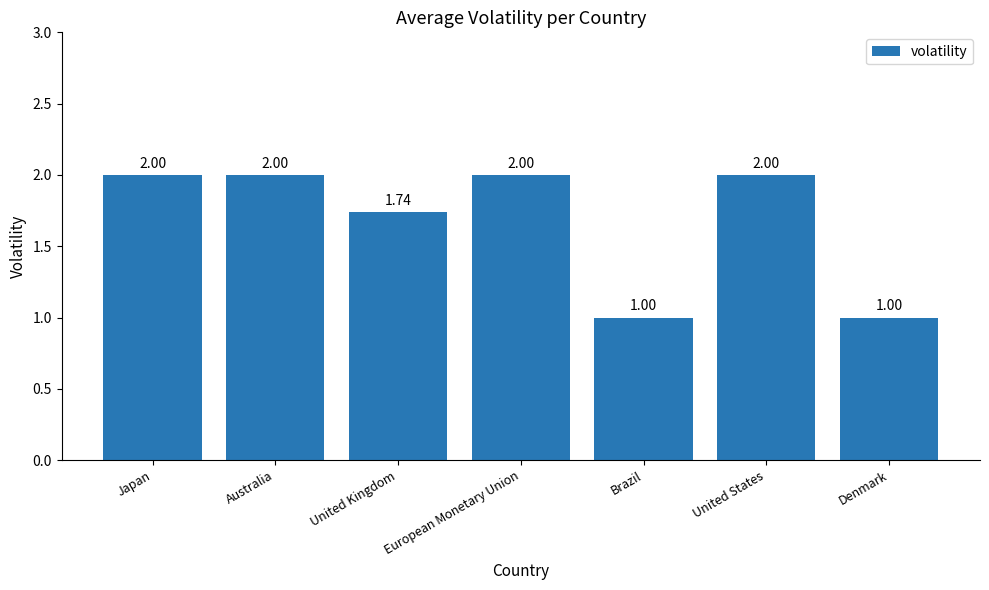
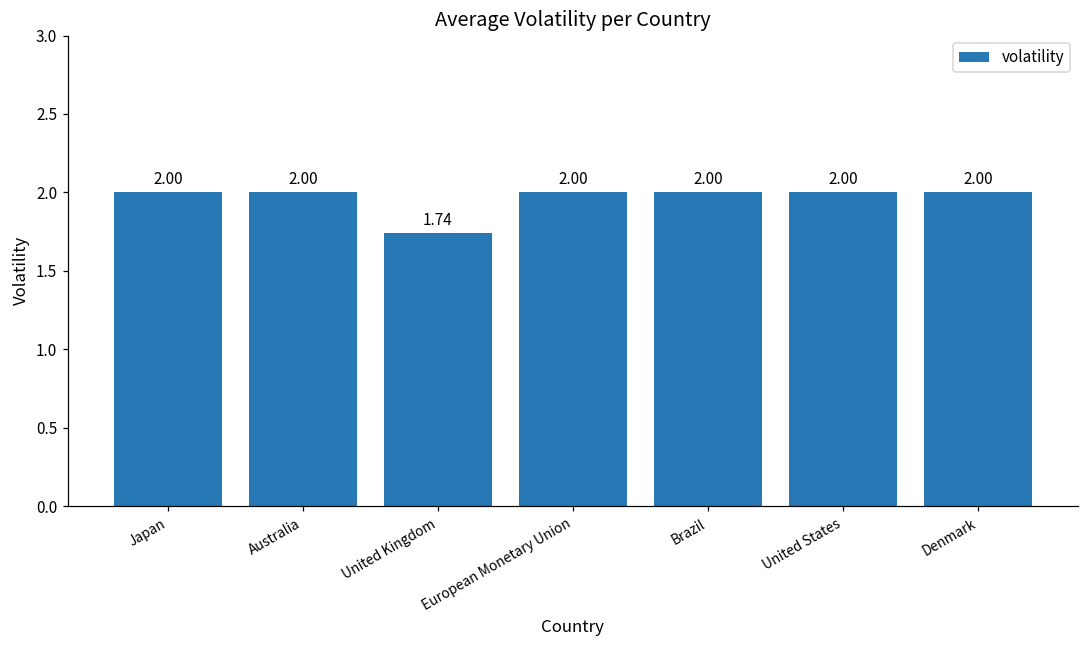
  {
    "Japan": 2.00,
    "Australia": 2.00,
    "United Kingdom": 1.74,
    "European Monetary Union": 2.00,
-   "Brazil": 1.00,
+   "Brazil": 2.00,
    "United States": 2.00,
-   "Denmark": 1.00
+   "Denmark": 2.00
  }
